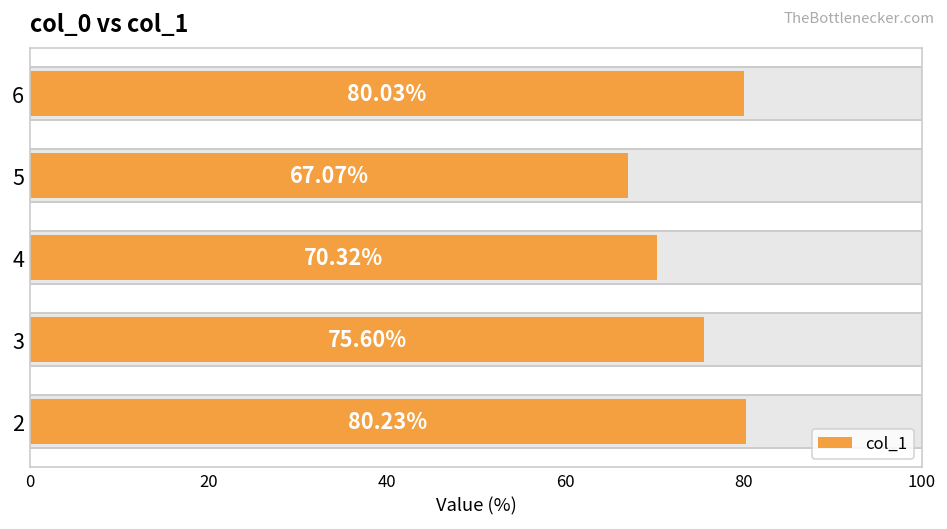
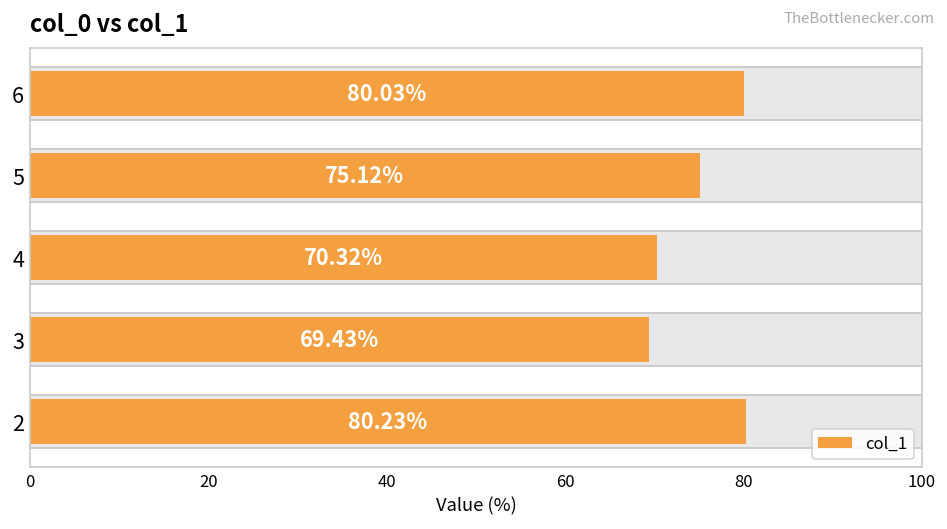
  {
    "col_1": {
-     "5": "67.07%",
-     "3": "75.60%"
+     "5": "75.12%",
+     "3": "69.43%"
    }
  }
